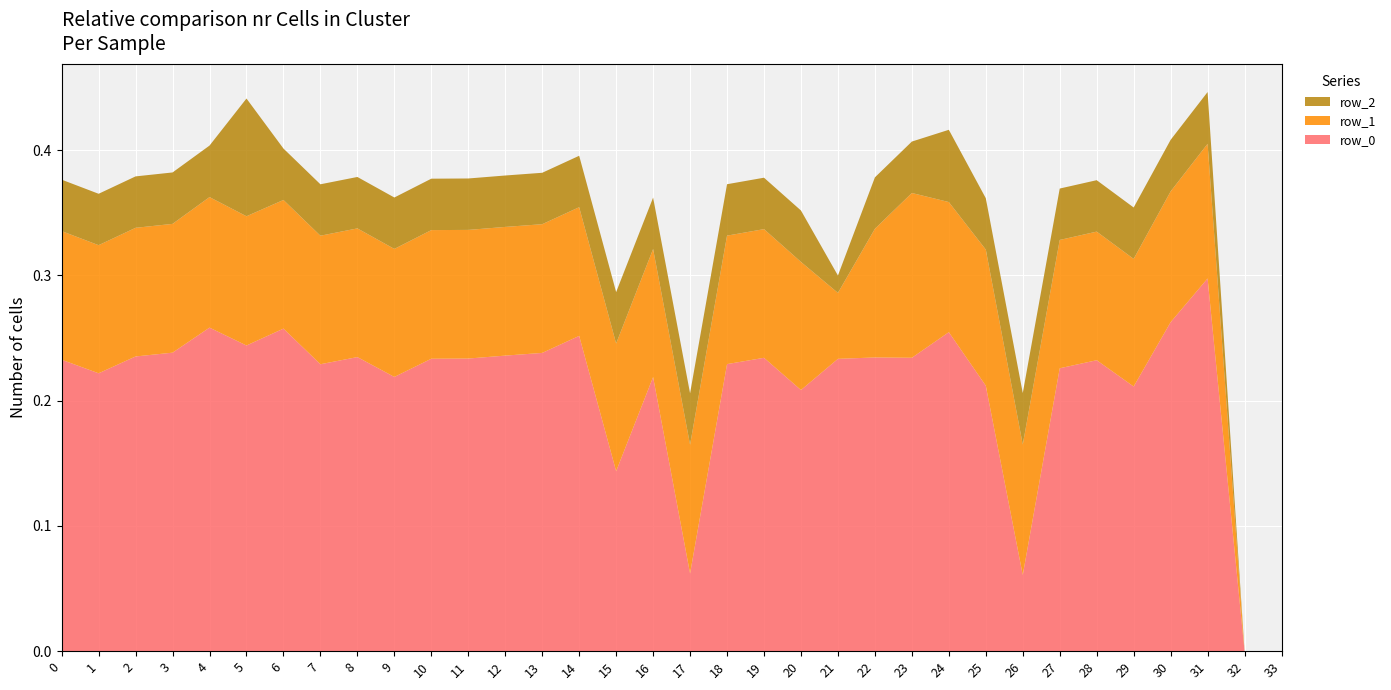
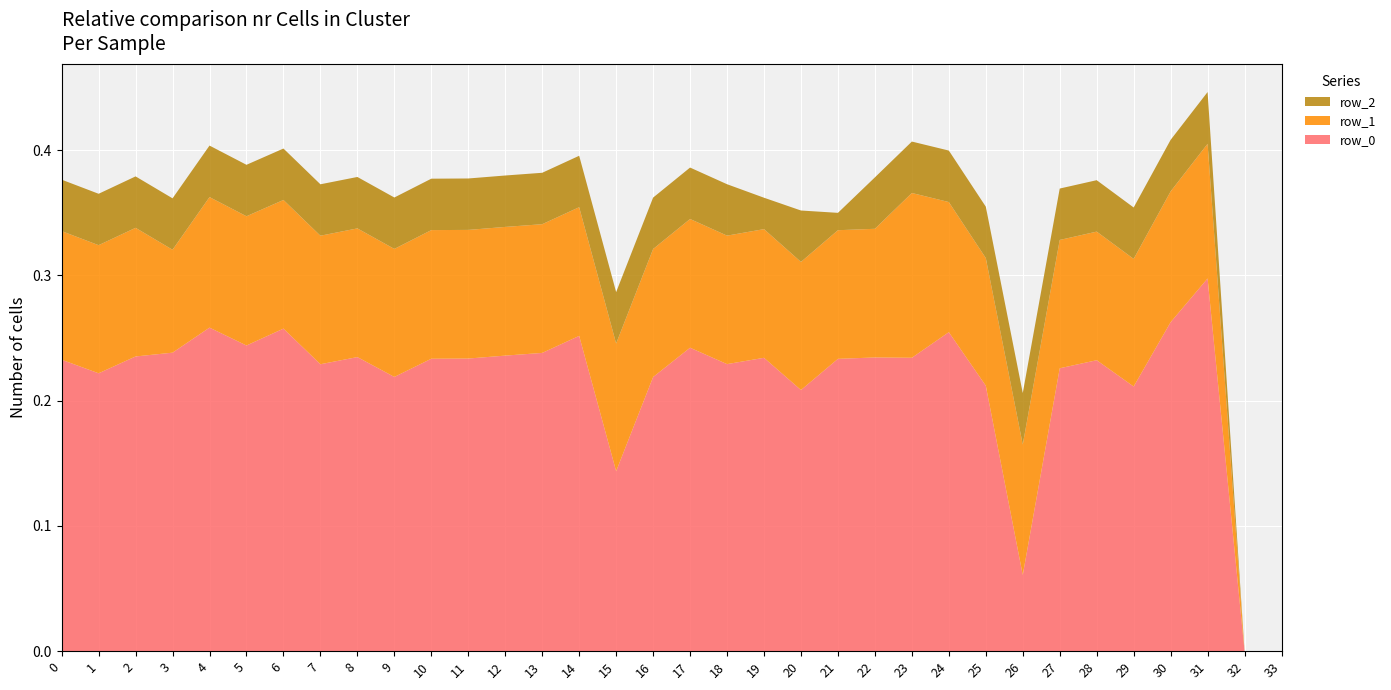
  {
    "row_0": {
      "0": 0.233,
      "1": 0.222,
      "2": 0.235,
      "3": 0.238,
      "4": 0.258,
      "5": 0.244,
      "6": 0.258,
      "7": 0.229,
      "8": 0.235,
      "9": 0.219,
      "10": 0.233,
      "11": 0.234,
      "12": 0.236,
      "13": 0.238,
      "14": 0.252,
      "15": 0.144,
      "16": 0.219,
-     "17": 0.062,
+     "17": 0.242,
      "18": 0.229,
      "19": 0.234,
      "20": 0.208,
      "21": 0.233,
      "22": 0.234,
      "23": 0.234,
      "24": 0.255,
      "25": 0.212,
      "26": 0.061,
      "27": 0.226,
      "28": 0.232,
      "29": 0.211,
      "30": 0.263,
      "31": 0.298
    },
    "row_1": {
      "0": 0.103,
      "1": 0.102,
      "2": 0.103,
-     "3": 0.103,
+     "3": 0.082,
      "4": 0.104,
      "5": 0.103,
      "6": 0.103,
      "7": 0.103,
      "8": 0.103,
      "9": 0.102,
      "10": 0.103,
      "11": 0.103,
      "12": 0.103,
      "13": 0.103,
      "14": 0.103,
      "15": 0.102,
      "16": 0.102,
      "17": 0.103,
      "18": 0.103,
      "19": 0.103,
      "20": 0.102,
-     "21": 0.053,
+     "21": 0.103,
      "22": 0.103,
      "23": 0.132,
      "24": 0.104,
-     "25": 0.109,
+     "25": 0.102,
      "26": 0.104,
      "27": 0.102,
      "28": 0.103,
      "29": 0.102,
      "30": 0.104,
      "31": 0.107
    },
    "row_2": {
      "0": 0.041,
      "1": 0.041,
      "2": 0.041,
      "3": 0.041,
      "4": 0.041,
-     "5": 0.094,
+     "5": 0.041,
      "6": 0.041,
      "7": 0.041,
      "8": 0.041,
      "9": 0.041,
      "10": 0.041,
      "11": 0.041,
      "12": 0.041,
      "13": 0.041,
      "14": 0.041,
      "15": 0.041,
      "16": 0.041,
      "17": 0.041,
      "18": 0.041,
-     "19": 0.041,
+     "19": 0.025,
      "20": 0.041,
      "21": 0.014,
      "22": 0.041,
      "23": 0.041,
-     "24": 0.058,
+     "24": 0.041,
      "25": 0.041,
      "26": 0.041,
      "27": 0.041,
      "28": 0.041,
      "29": 0.041,
      "30": 0.041,
      "31": 0.041
    }
  }
